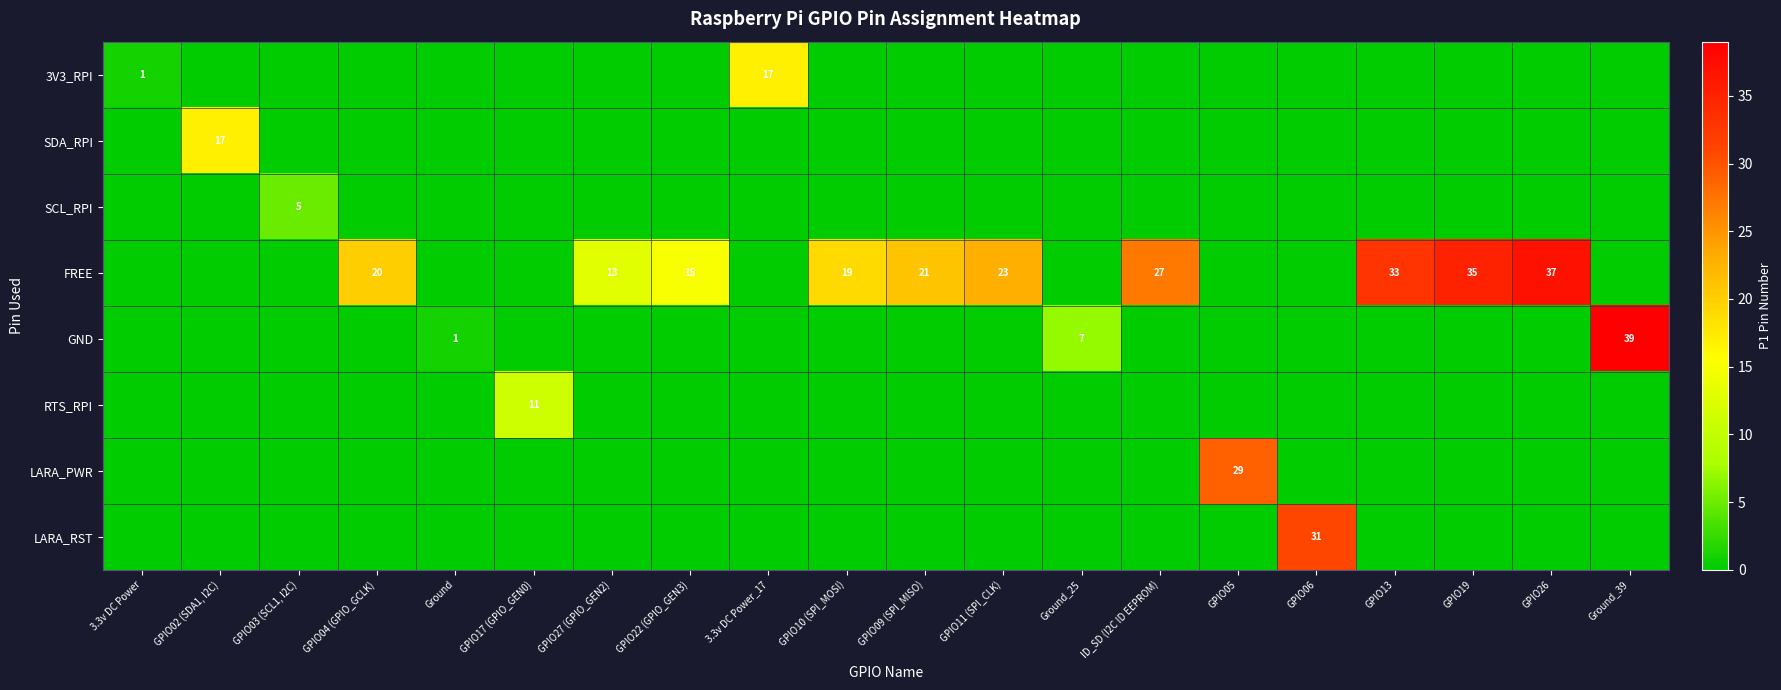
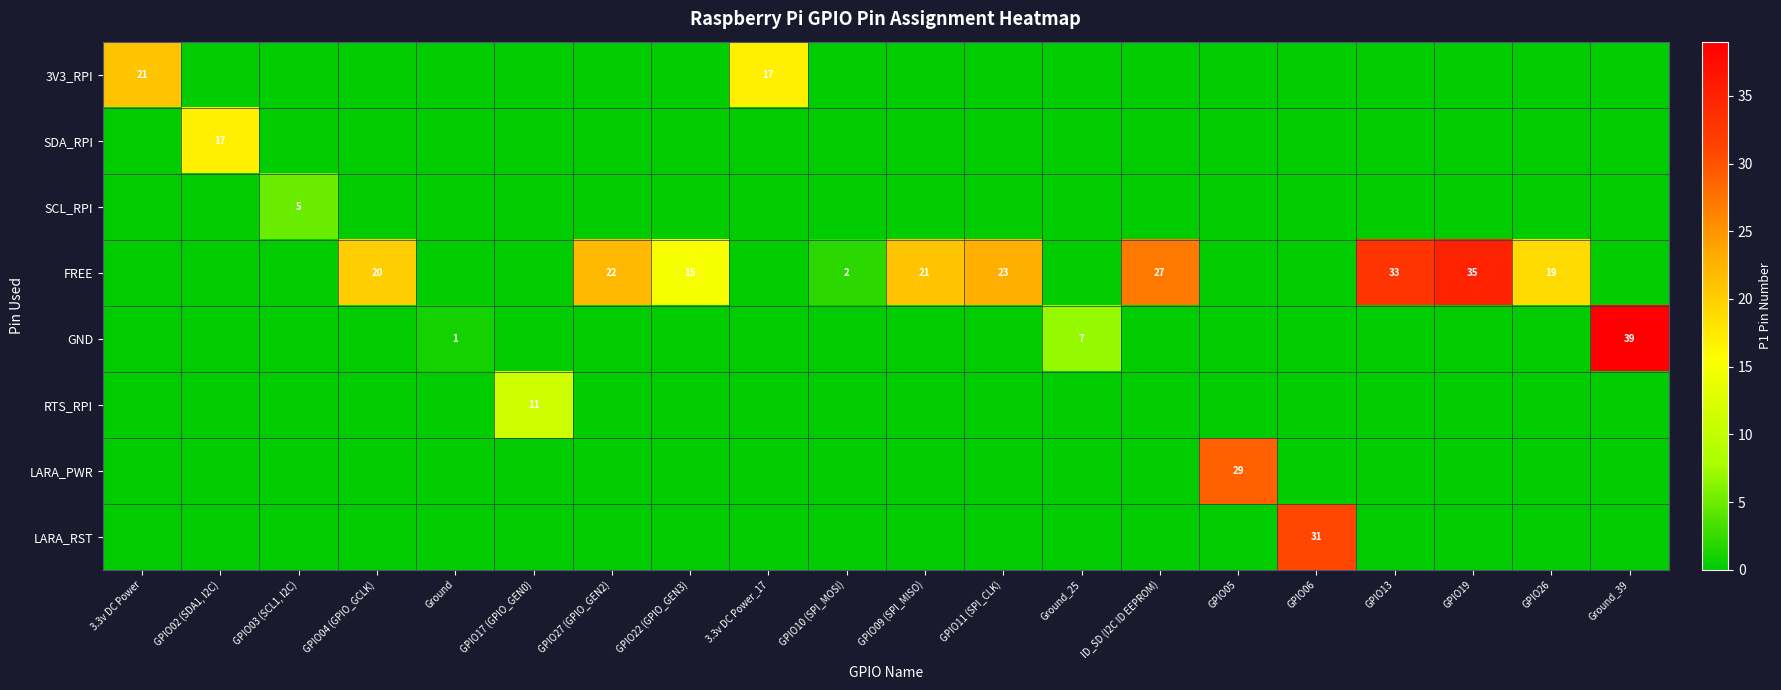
  {
    "3V3_RPI": {
-     "3.3v DC Power": 1,
+     "3.3v DC Power": 21,
      "3.3v DC Power_17": 17
    },
    "SDA_RPI": {
      "GPIO02 (SDA1, I2C)": 17
    },
    "SCL_RPI": {
      "GPIO03 (SCL1, I2C)": 5
    },
    "FREE": {
      "GPIO04 (GPIO_GCLK)": 20,
-     "GPIO27 (GPIO_GEN2)": 13,
+     "GPIO27 (GPIO_GEN2)": 22,
      "GPIO22 (GPIO_GEN3)": 15,
-     "GPIO10 (SPI_MOSI)": 19,
+     "GPIO10 (SPI_MOSI)": 2,
      "GPIO09 (SPI_MISO)": 21,
      "GPIO11 (SPI_CLK)": 23,
      "ID_SD (I2C ID EEPROM)": 27,
      "GPIO13": 33,
      "GPIO19": 35,
-     "GPIO26": 37
+     "GPIO26": 19
    },
    "GND": {
      "Ground": 1,
      "Ground_25": 7,
      "Ground_39": 39
    },
    "RTS_RPI": {
      "GPIO17 (GPIO_GEN0)": 11
    },
    "LARA_PWR": {
      "GPIO05": 29
    },
    "LARA_RST": {
      "GPIO06": 31
    }
  }
